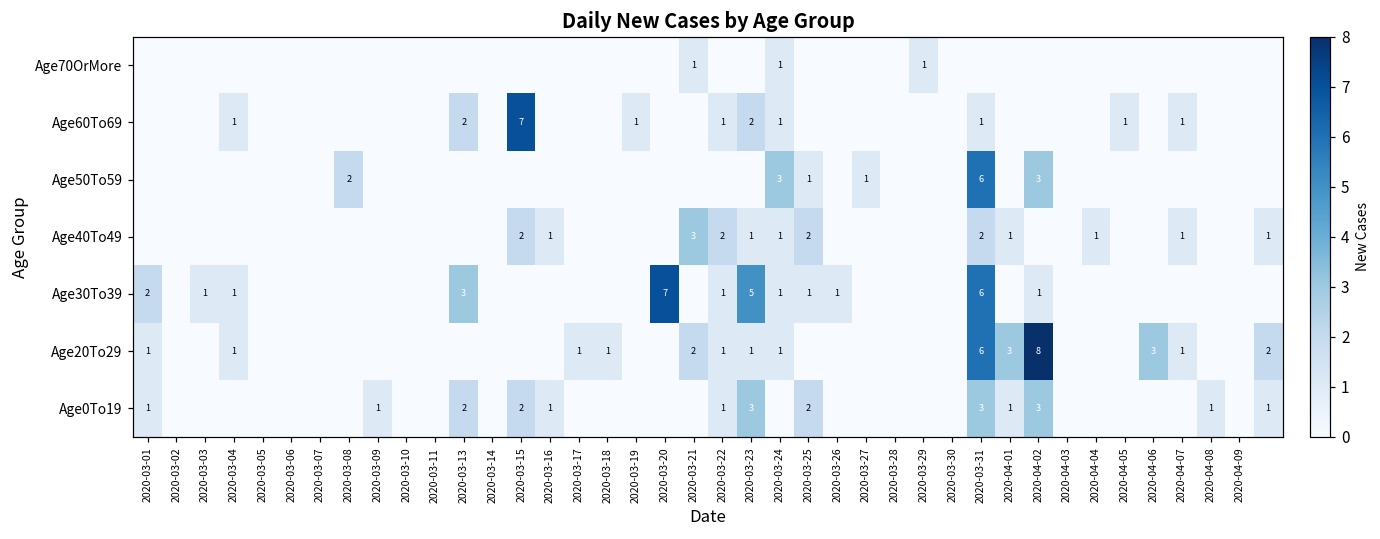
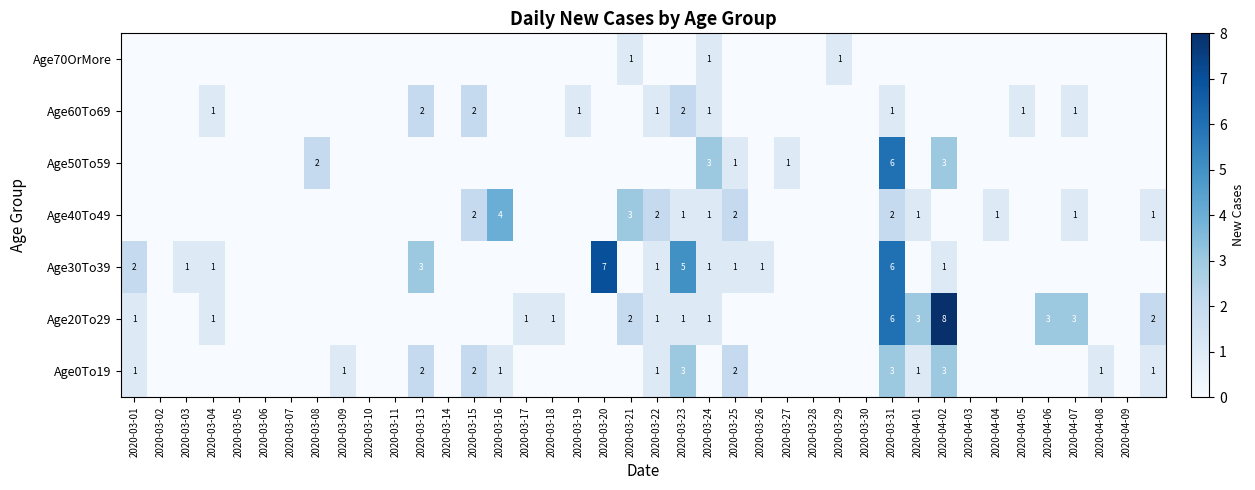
  {
    "Age70OrMore": {
      "2020-03-21": 1,
      "2020-03-24": 1,
      "2020-03-29": 1
    },
    "Age60To69": {
      "2020-03-04": 1,
      "2020-03-13": 2,
-     "2020-03-15": 7,
+     "2020-03-15": 2,
      "2020-03-19": 1,
      "2020-03-22": 1,
      "2020-03-23": 2,
      "2020-03-24": 1,
      "2020-03-31": 1,
      "2020-04-05": 1,
      "2020-04-07": 1
    },
    "Age50To59": {
      "2020-03-08": 2,
      "2020-03-24": 3,
      "2020-03-25": 1,
      "2020-03-27": 1,
      "2020-03-31": 6,
      "2020-04-02": 3
    },
    "Age40To49": {
      "2020-03-15": 2,
-     "2020-03-16": 1,
+     "2020-03-16": 4,
      "2020-03-21": 3,
      "2020-03-22": 2,
      "2020-03-23": 1,
      "2020-03-24": 1,
      "2020-03-25": 2,
      "2020-03-31": 2,
      "2020-04-01": 1,
      "2020-04-04": 1,
      "2020-04-07": 1
    },
    "Age30To39": {
      "2020-03-01": 2,
      "2020-03-03": 1,
      "2020-03-04": 1,
      "2020-03-13": 3,
      "2020-03-20": 7,
      "2020-03-22": 1,
      "2020-03-23": 5,
      "2020-03-24": 1,
      "2020-03-25": 1,
      "2020-03-26": 1,
      "2020-03-31": 6,
      "2020-04-02": 1
    },
    "Age20To29": {
      "2020-03-01": 1,
      "2020-03-04": 1,
      "2020-03-17": 1,
      "2020-03-18": 1,
      "2020-03-21": 2,
      "2020-03-22": 1,
      "2020-03-23": 1,
      "2020-03-24": 1,
      "2020-03-31": 6,
      "2020-04-01": 3,
      "2020-04-02": 8,
      "2020-04-06": 3,
-     "2020-04-07": 1
+     "2020-04-07": 3
    },
    "Age0To19": {
      "2020-03-01": 1,
      "2020-03-09": 1,
      "2020-03-13": 2,
      "2020-03-15": 2,
      "2020-03-16": 1,
      "2020-03-22": 1,
      "2020-03-23": 3,
      "2020-03-25": 2,
      "2020-03-31": 3,
      "2020-04-01": 1,
      "2020-04-02": 3,
      "2020-04-08": 1
    }
  }
